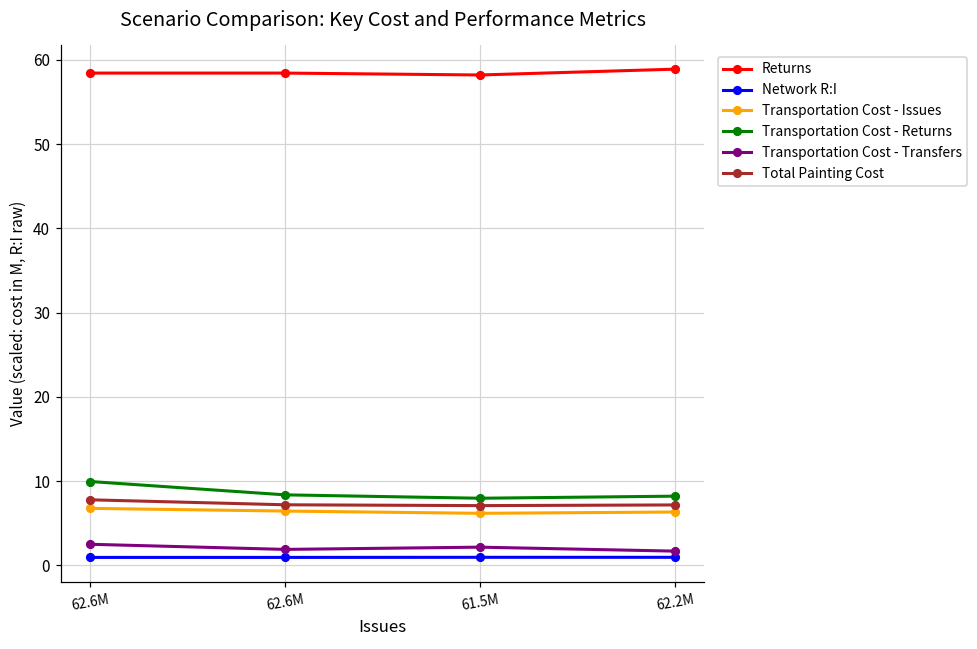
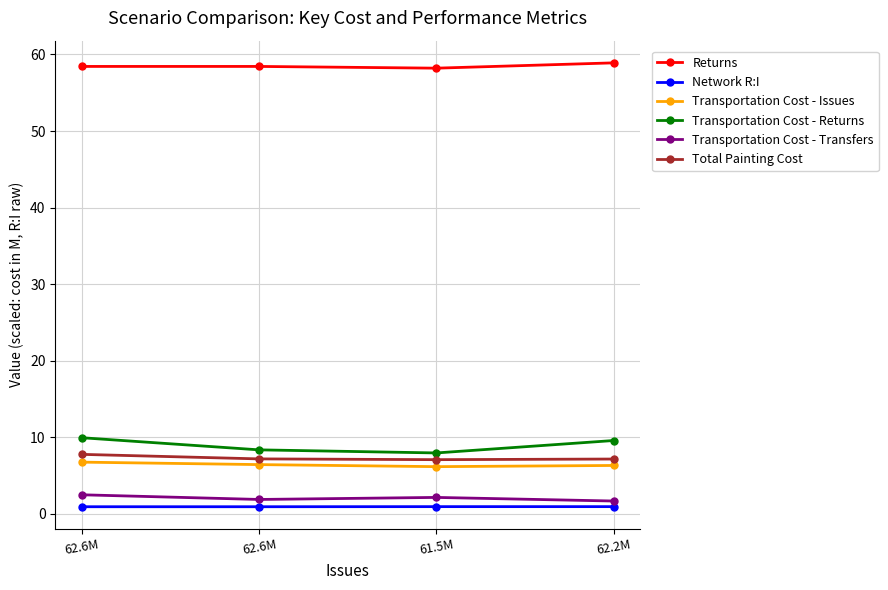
  {
    "Returns": {
      "61.5M": 58,
      "62.2M": 59
    },
    "Network R:I": {
      "61.5M": 1,
      "62.2M": 1
    },
    "Transportation Cost - Issues": {
      "61.5M": 6,
      "62.2M": 6
    },
    "Transportation Cost - Returns": {
      "61.5M": 8,
-     "62.2M": 8
+     "62.2M": 10
    },
    "Transportation Cost - Transfers": {
      "61.5M": 2,
      "62.2M": 2
    },
    "Total Painting Cost": {
      "61.5M": 7,
      "62.2M": 7
    }
  }
